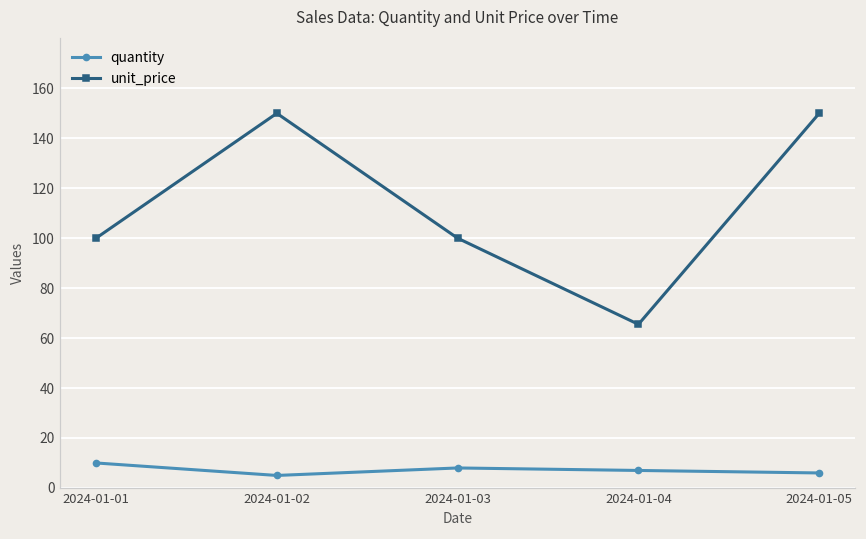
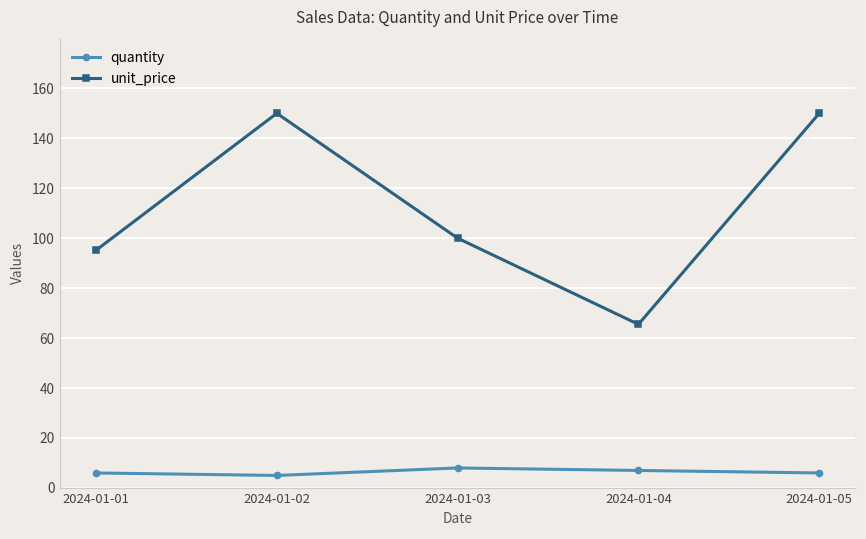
  {
    "quantity": {
-     "2024-01-01": 10,
+     "2024-01-01": 6,
      "2024-01-02": 5,
      "2024-01-03": 8,
      "2024-01-04": 7,
      "2024-01-05": 6
    },
    "unit_price": {
-     "2024-01-01": 100,
+     "2024-01-01": 95,
      "2024-01-02": 150,
      "2024-01-03": 100,
      "2024-01-04": 66,
      "2024-01-05": 150
    }
  }
